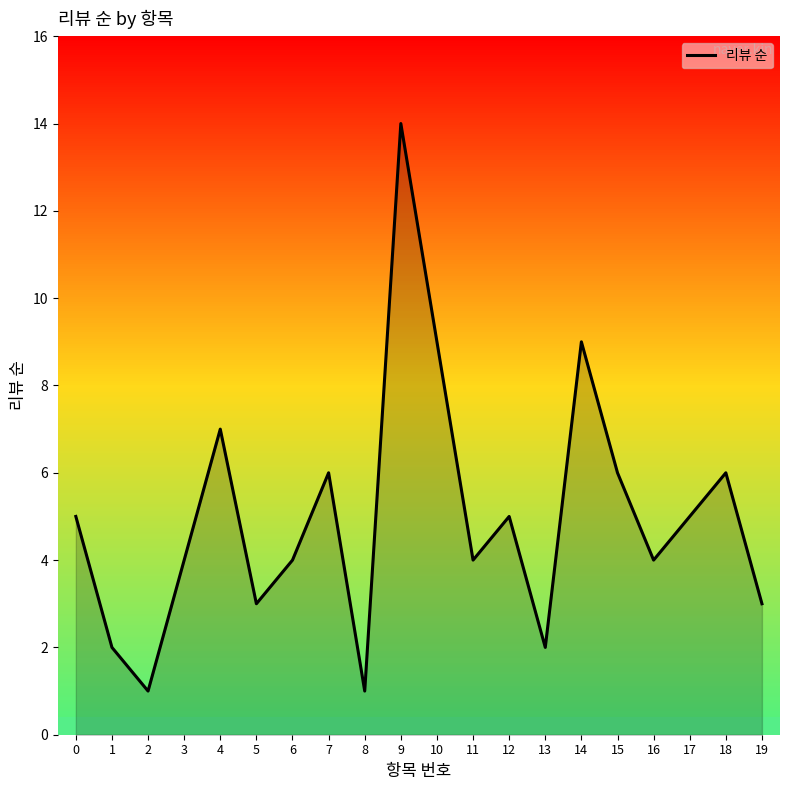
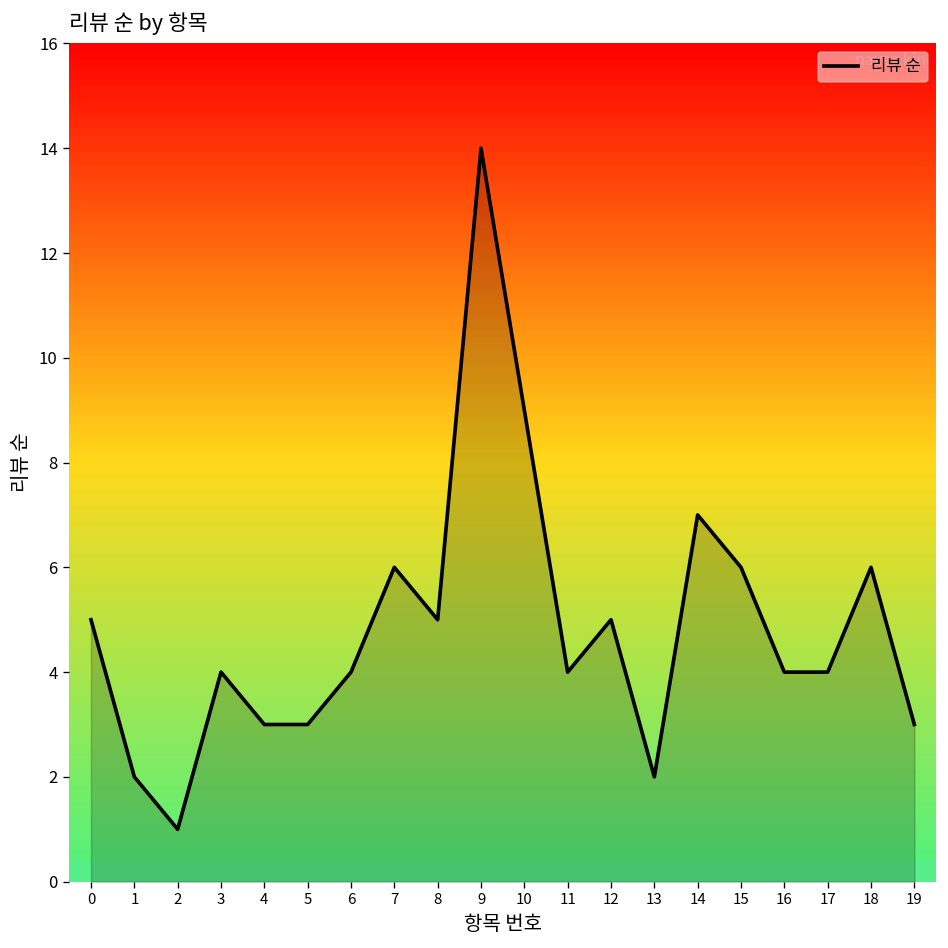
  {
    "리뷰 순": {
      "0": 5,
      "1": 2,
      "2": 1,
      "3": 4,
-     "4": 7,
+     "4": 3,
      "5": 3,
      "6": 4,
      "7": 6,
-     "8": 1,
+     "8": 5,
      "9": 14,
      "10": 9,
      "11": 4,
      "12": 5,
      "13": 2,
-     "14": 9,
+     "14": 7,
      "15": 6,
      "16": 4,
-     "17": 5,
+     "17": 4,
      "18": 6,
      "19": 3
    }
  }
